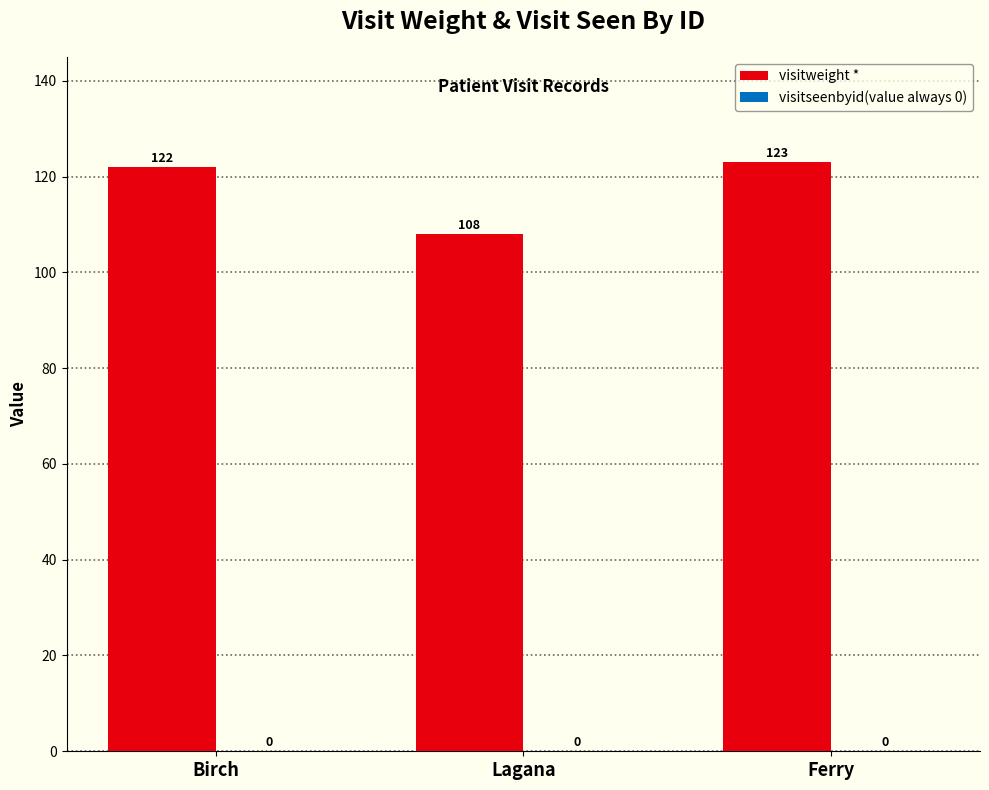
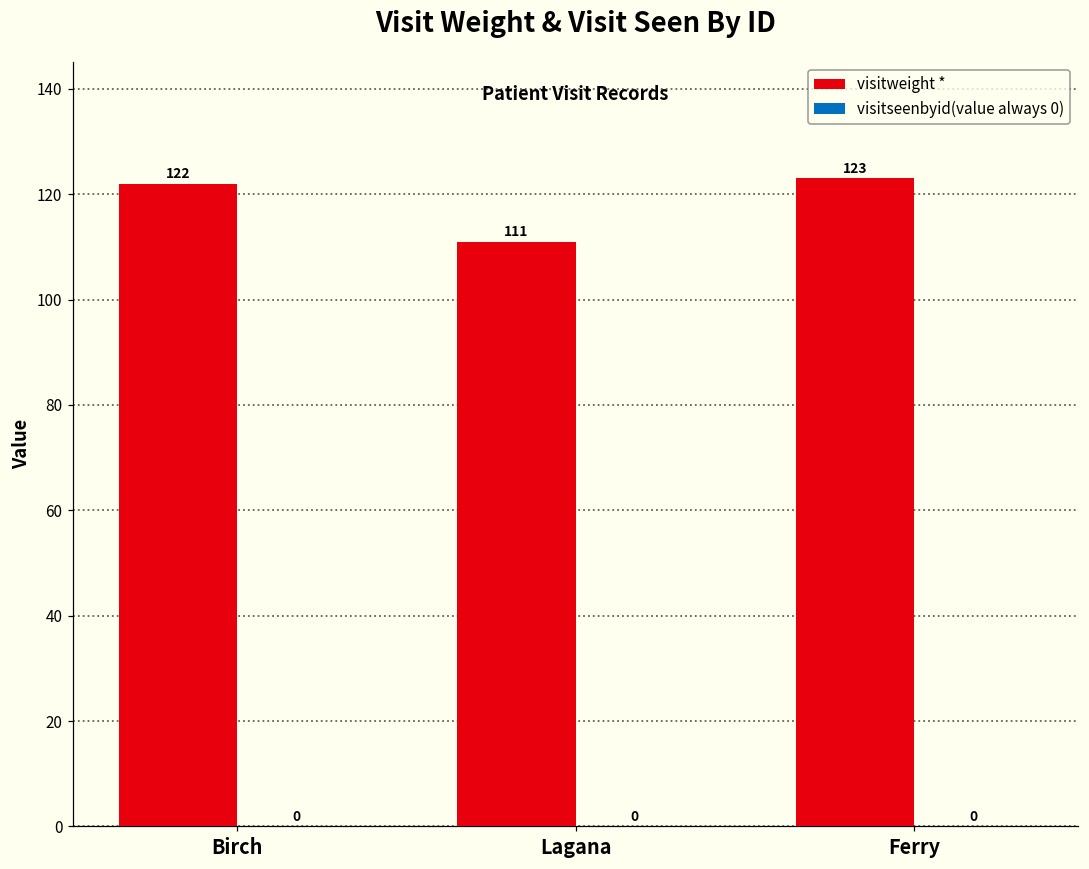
  {
    "visitweight *": {
      "Birch": 122,
-     "Lagana": 108,
+     "Lagana": 111,
      "Ferry": 123
    },
    "visitseenbyid(value always 0)": {
      "Birch": 0,
      "Lagana": 0,
      "Ferry": 0
    }
  }
